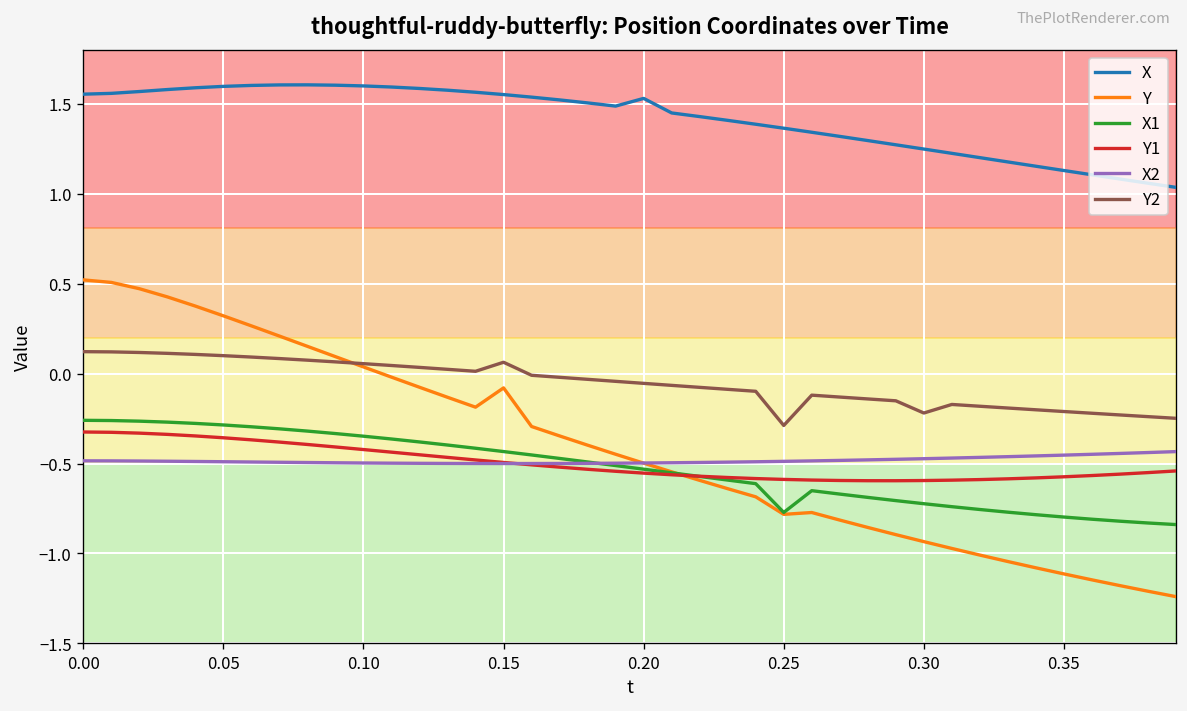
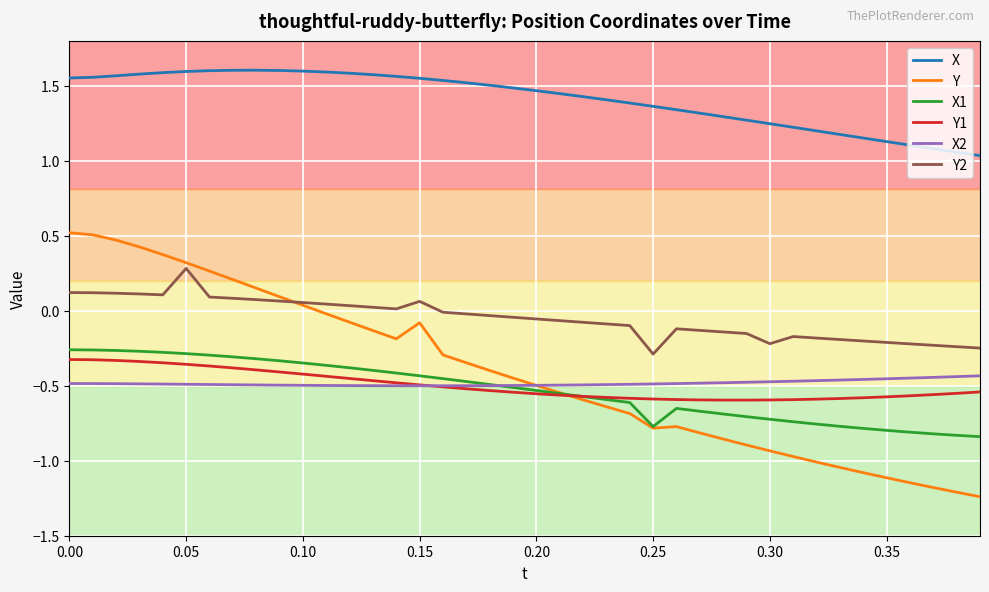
  {
    "X": {
      "0.00": 1.55,
      "0.05": 1.60,
      "0.10": 1.60,
      "0.15": 1.55,
-     "0.20": 1.53,
+     "0.20": 1.47,
      "0.25": 1.36,
      "0.30": 1.25,
      "0.35": 1.13
    },
    "Y": {
      "0.00": 0.52,
      "0.05": 0.32,
      "0.10": 0.04,
      "0.15": -0.08,
      "0.30": -0.93,
      "0.35": -1.11
    },
    "X1": {
      "0.00": -0.26,
      "0.05": -0.29,
      "0.10": -0.35,
      "0.15": -0.43,
      "0.20": -0.53,
      "0.30": -0.72,
      "0.35": -0.80
    },
    "Y1": {
      "0.00": -0.32,
      "0.05": -0.36,
      "0.10": -0.42,
      "0.20": -0.55,
      "0.25": -0.59,
      "0.30": -0.59,
      "0.35": -0.57
    },
    "X2": {
      "0.00": -0.48,
      "0.05": -0.49,
      "0.10": -0.50,
      "0.25": -0.49,
      "0.30": -0.47,
      "0.35": -0.45
    },
    "Y2": {
      "0.00": 0.12,
-     "0.05": 0.10,
+     "0.05": 0.28,
      "0.10": 0.06,
      "0.15": 0.06,
      "0.20": -0.05,
      "0.25": -0.29,
      "0.30": -0.22,
      "0.35": -0.21
    }
  }
